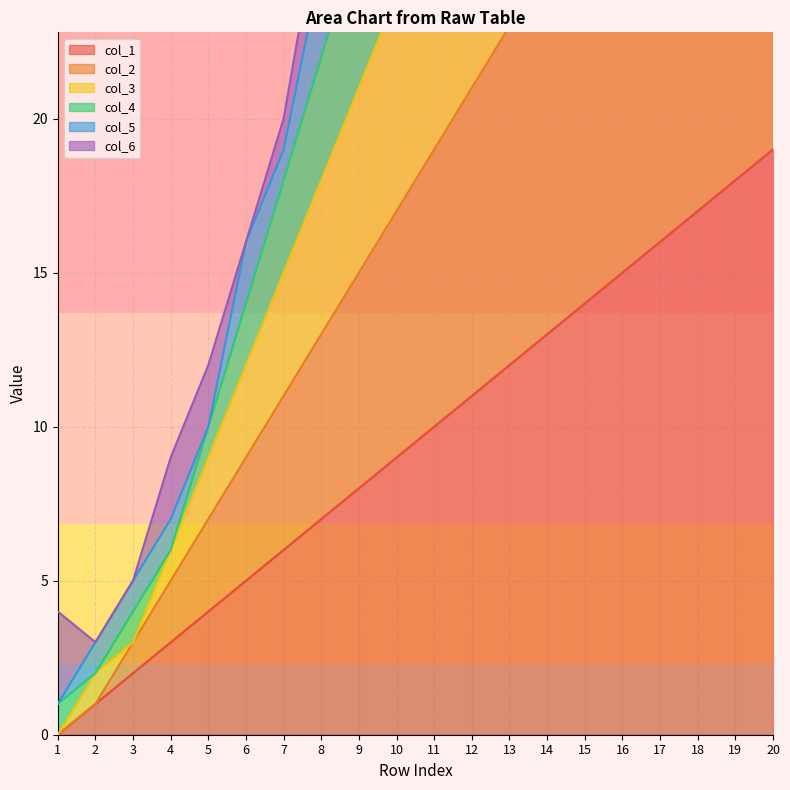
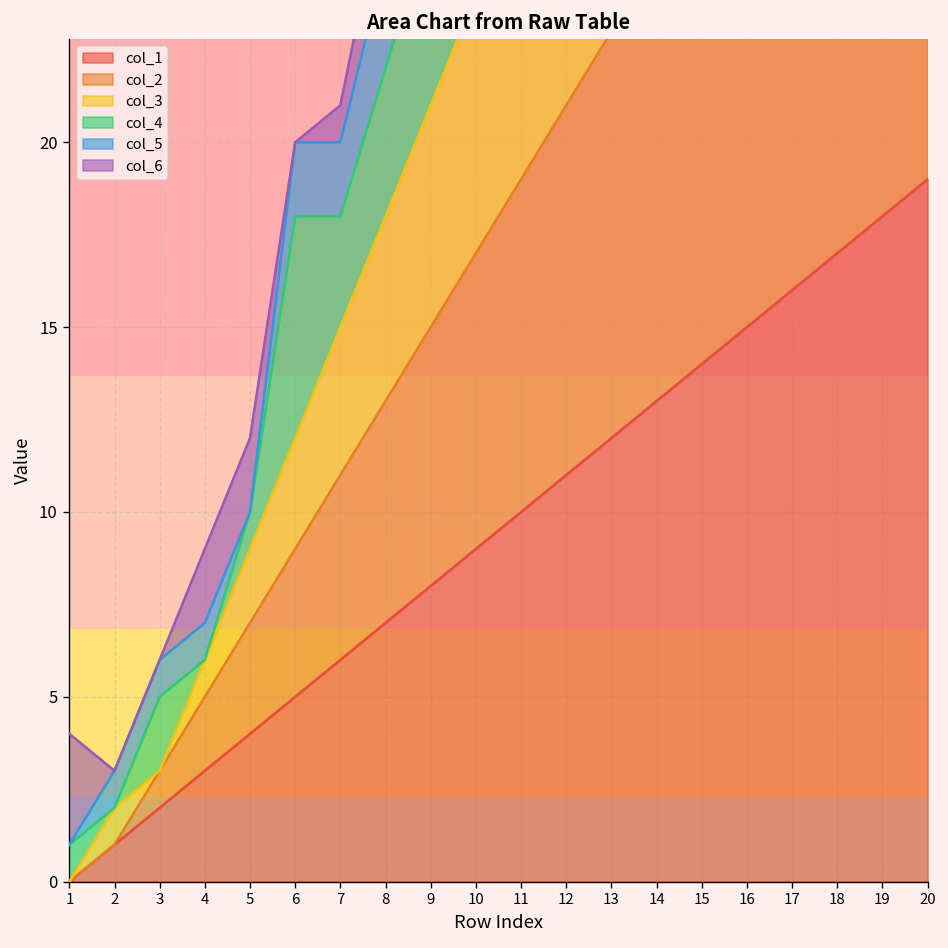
  {
    "col_3": {
      "5": 2,
      "6": 3,
      "7": 4,
      "8": 5,
      "9": 6
    },
    "col_4": {
-     "3": 1,
-     "6": 2,
+     "3": 2,
+     "6": 6,
      "7": 3,
      "8": 4
    },
    "col_5": {
      "4": 1,
-     "7": 1
+     "7": 2
    },
    "col_6": {
      "1": 3,
      "4": 2,
      "5": 2,
      "7": 1
    }
  }
